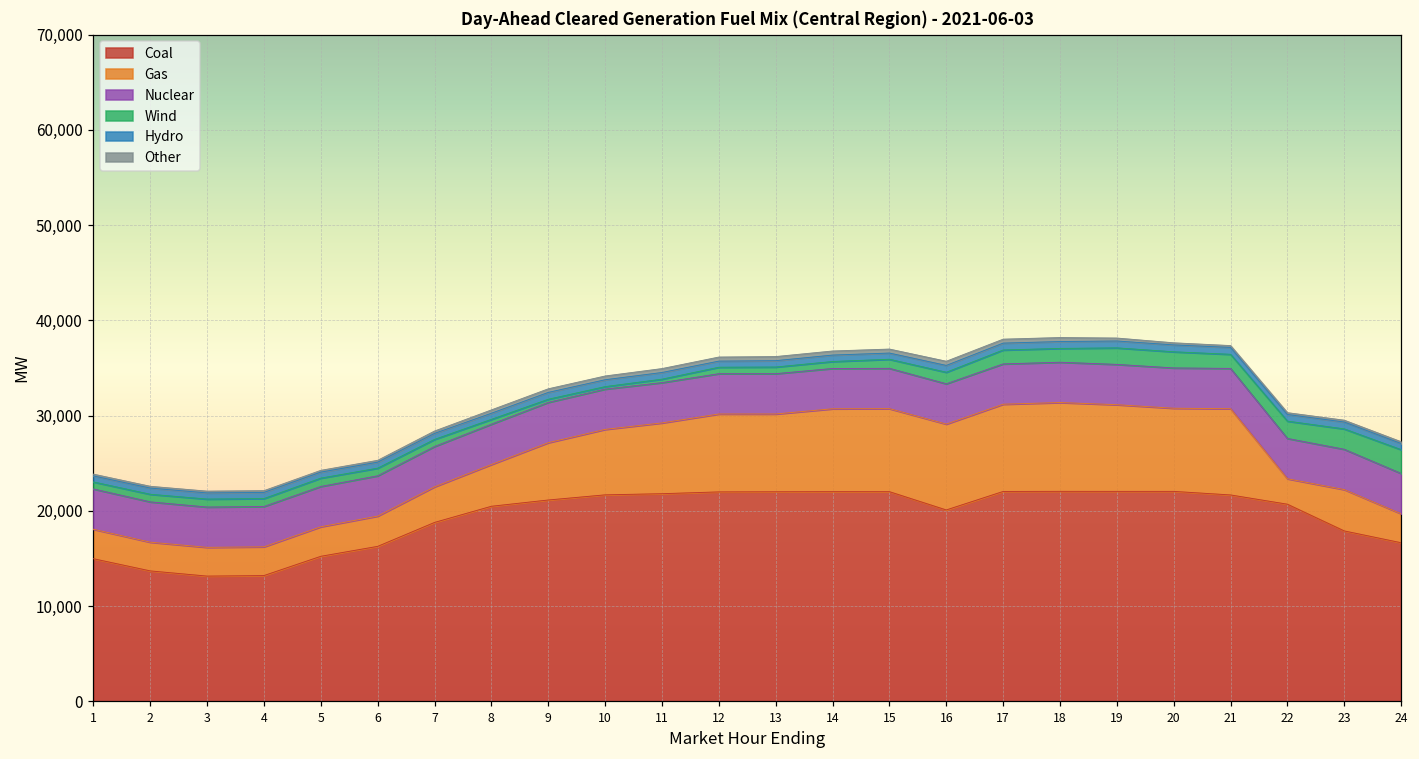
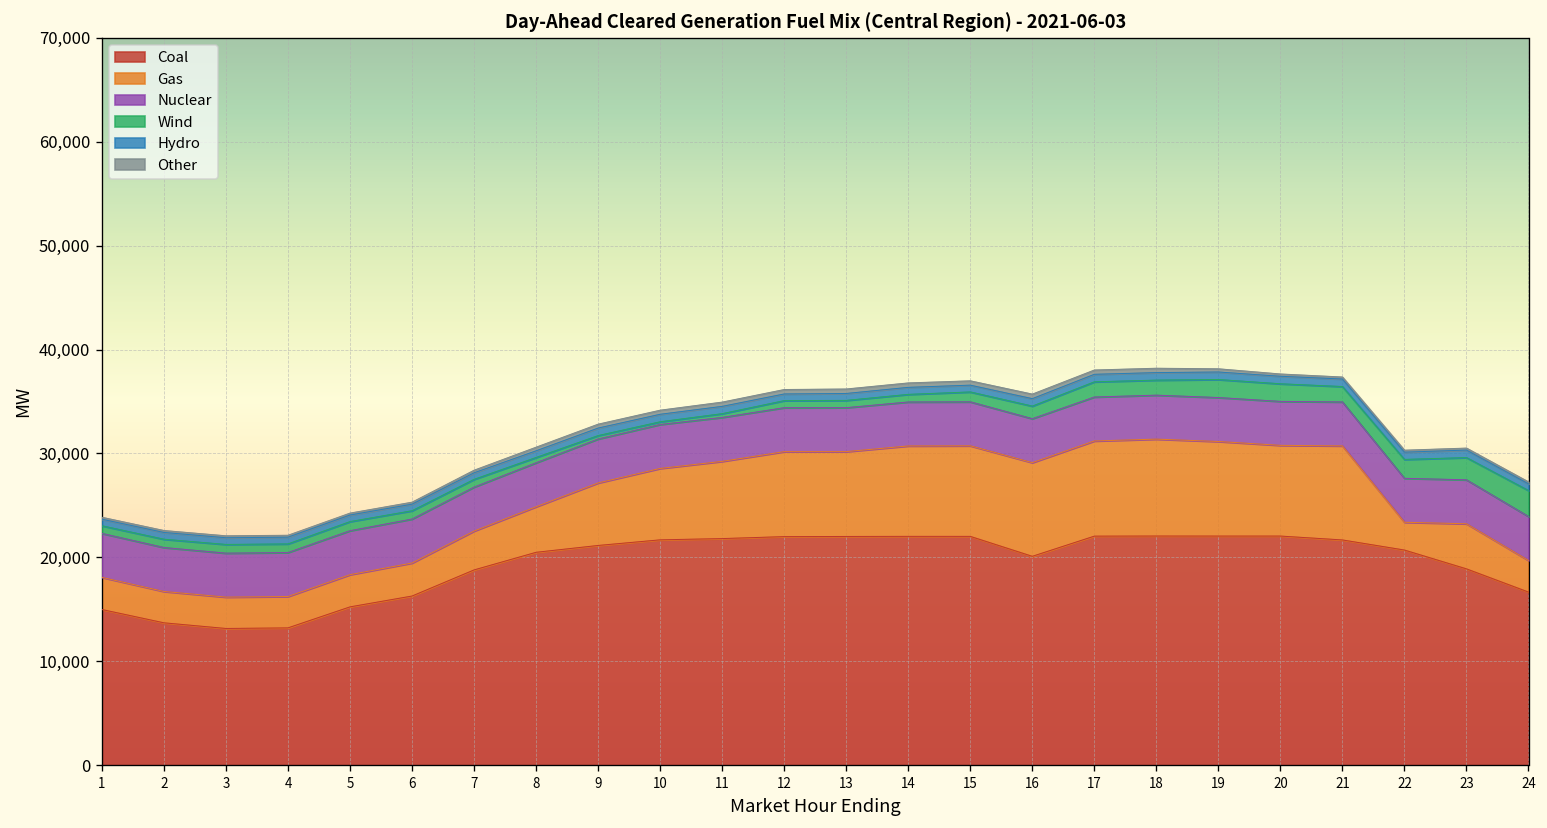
  {
    "Coal": {
      "1": "15,000",
      "2": "14,000",
      "3": "13,000",
      "4": "13,000",
      "5": "15,000",
      "6": "16,000",
      "7": "19,000",
      "8": "20,000",
      "9": "21,000",
      "10": "22,000",
      "11": "22,000",
      "12": "22,000",
      "13": "22,000",
      "14": "22,000",
      "15": "22,000",
      "16": "20,000",
      "17": "22,000",
      "18": "22,000",
      "19": "22,000",
      "20": "22,000",
      "21": "22,000",
      "22": "21,000",
-     "23": "18,000",
+     "23": "19,000",
      "24": "17,000"
    },
    "Gas": {
      "1": "3,000",
      "2": "3,000",
      "3": "3,000",
      "4": "3,000",
      "5": "3,000",
      "6": "3,000",
      "7": "4,000",
      "8": "4,000",
      "9": "6,000",
      "10": "7,000",
      "11": "7,000",
      "12": "8,000",
      "13": "8,000",
      "14": "9,000",
      "15": "9,000",
      "16": "9,000",
      "17": "9,000",
      "18": "9,000",
      "19": "9,000",
      "20": "9,000",
      "21": "9,000",
      "22": "3,000",
      "23": "4,000",
      "24": "3,000"
    },
    "Nuclear": {
      "1": "4,000",
      "2": "4,000",
      "3": "4,000",
      "4": "4,000",
      "5": "4,000",
      "6": "4,000",
      "7": "4,000",
      "8": "4,000",
      "9": "4,000",
      "11": "4,000",
      "12": "4,000",
      "13": "4,000",
      "14": "4,000",
      "15": "4,000",
      "16": "4,000",
      "17": "4,000",
      "18": "4,000",
      "19": "4,000",
      "20": "4,000",
      "21": "4,000",
      "22": "4,000",
      "23": "4,000",
      "24": "4,000"
    },
    "Wind": {
      "1": "1,000",
      "2": "1,000",
      "3": "1,000",
      "4": "1,000",
      "5": "1,000",
      "6": "1,000",
      "7": "1,000",
      "8": "1,000",
      "9": "0",
      "11": "0",
      "12": "1,000",
      "13": "1,000",
      "14": "1,000",
      "15": "1,000",
      "16": "1,000",
      "17": "1,000",
      "18": "1,000",
      "19": "2,000",
      "20": "2,000",
      "21": "1,000",
      "22": "2,000",
      "23": "2,000",
      "24": "2,000"
    },
    "Hydro": {
      "8": "1,000",
      "9": "1,000",
      "10": "1,000",
      "11": "1,000",
      "12": "1,000",
      "13": "1,000",
      "14": "1,000",
      "15": "1,000",
      "16": "1,000",
      "17": "1,000",
      "18": "1,000",
      "19": "1,000"
    },
    "Other": {
      "8": "0",
      "9": "0",
      "10": "0",
      "11": "0",
      "12": "0",
      "13": "0",
      "14": "0",
      "15": "0",
      "16": "0",
      "17": "0",
      "18": "0",
      "19": "0"
    }
  }
